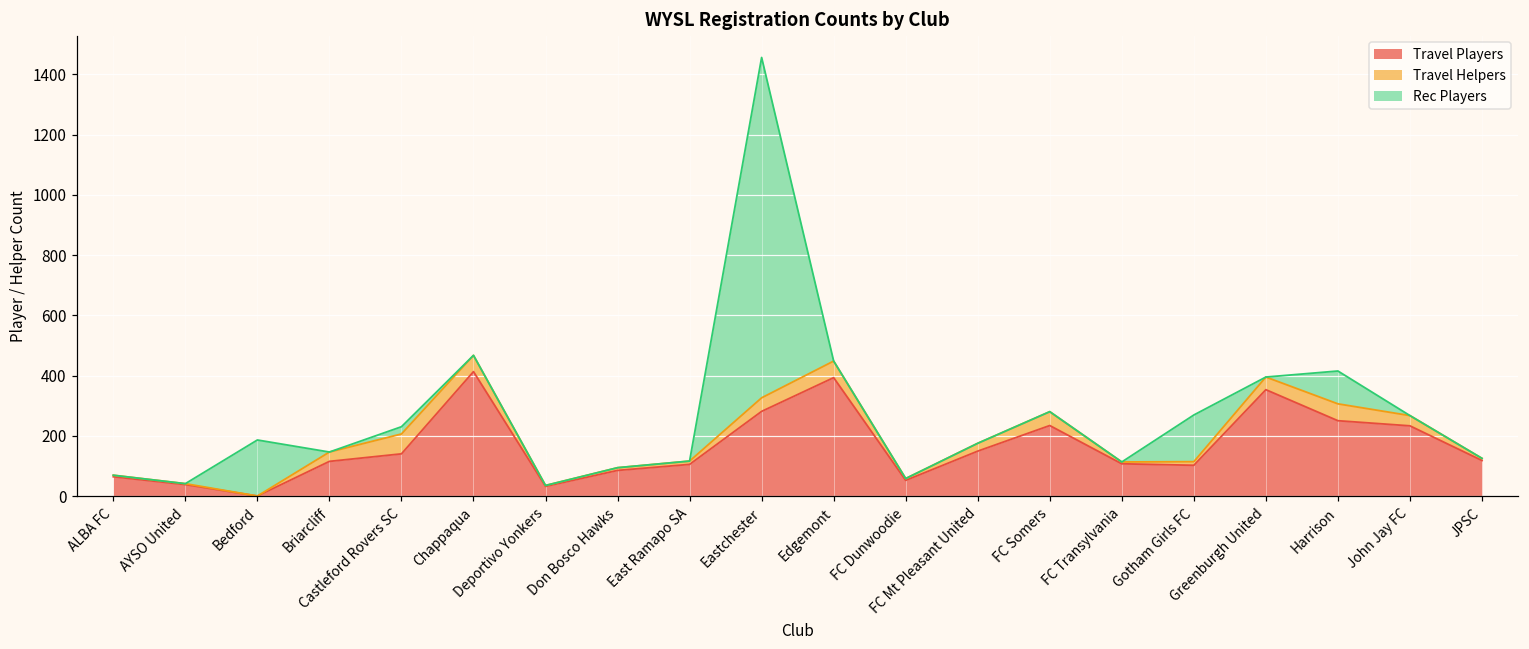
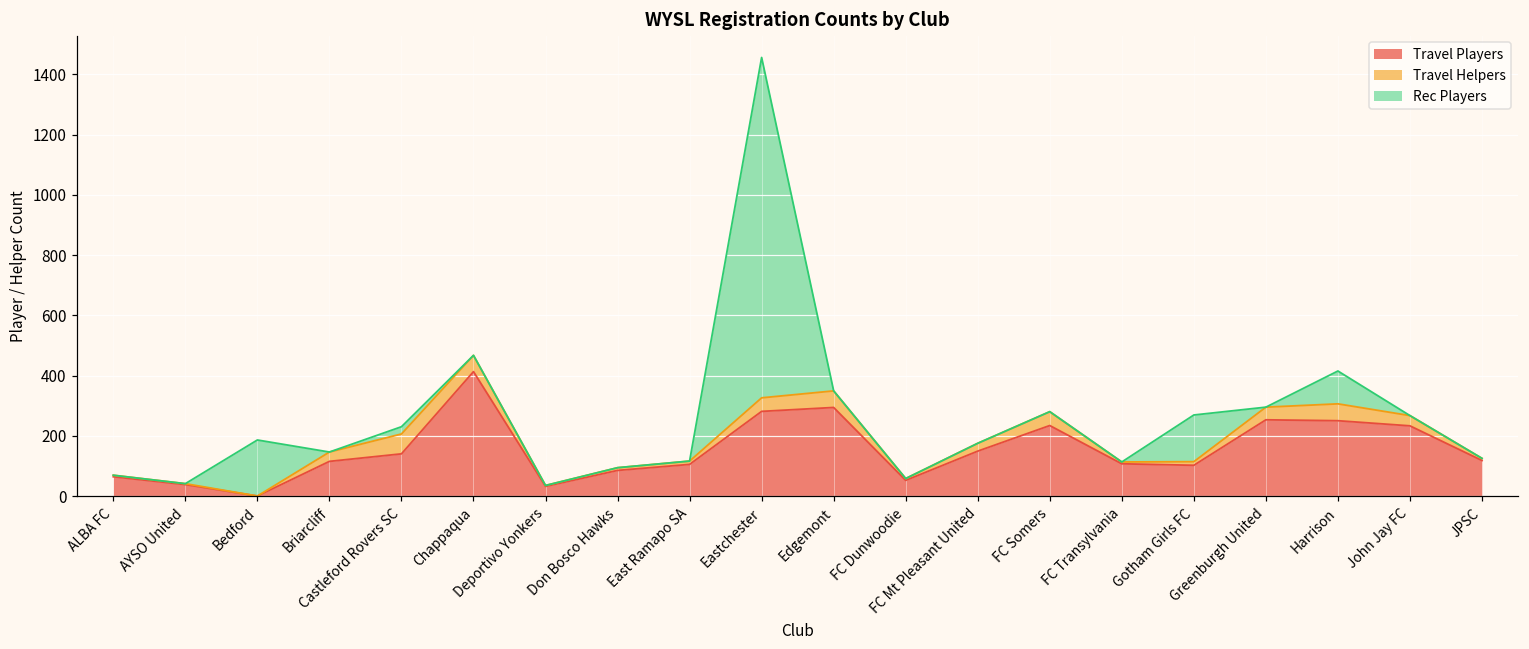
  {
    "Travel Players": {
      "Briarcliff": 120,
      "Castleford Rovers SC": 140,
      "Chappaqua": 410,
      "East Ramapo SA": 110,
      "Eastchester": 280,
-     "Edgemont": 390,
+     "Edgemont": 290,
      "FC Mt Pleasant United": 150,
      "FC Somers": 230,
      "Gotham Girls FC": 100,
-     "Greenburgh United": 350,
+     "Greenburgh United": 250,
      "Harrison": 250,
      "John Jay FC": 230
    },
    "Travel Helpers": {
      "Castleford Rovers SC": 70,
      "Eastchester": 50,
      "Gotham Girls FC": 10,
      "Harrison": 60
    },
    "Rec Players": {
      "Bedford": 190,
      "Castleford Rovers SC": 20,
      "Eastchester": 1130,
      "Gotham Girls FC": 160,
      "Harrison": 110
    }
  }
